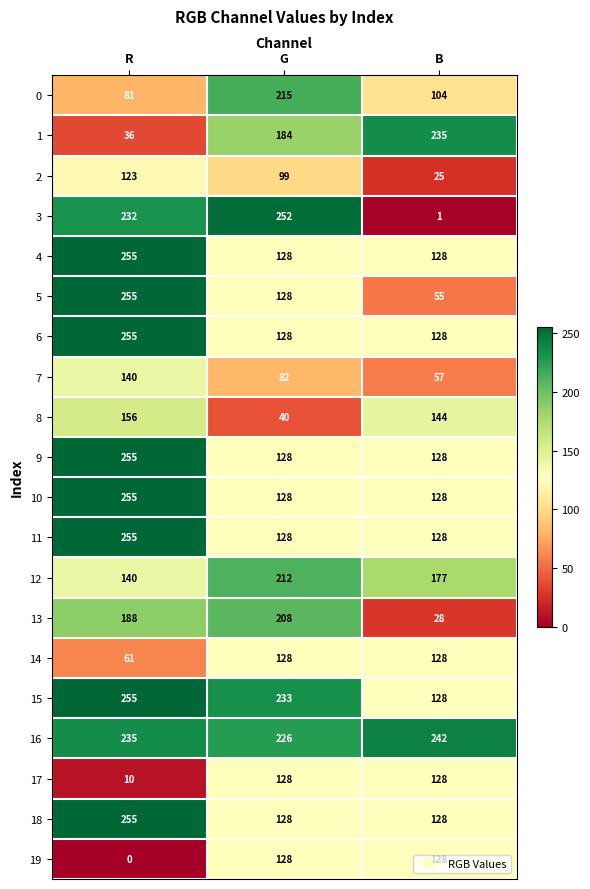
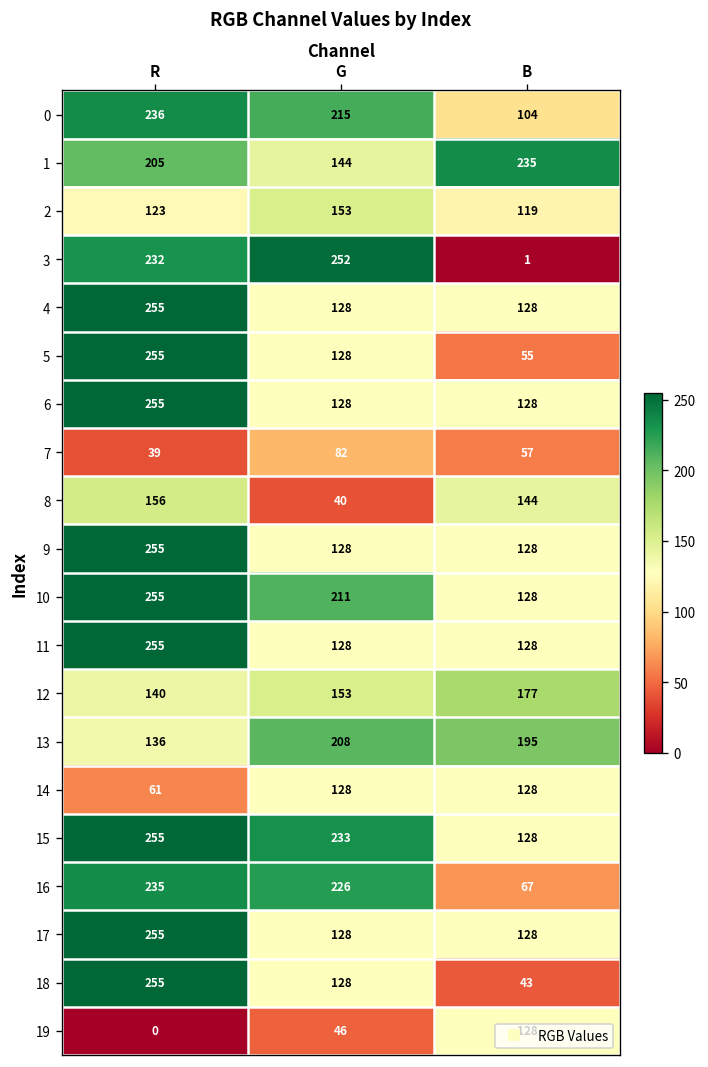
  {
    "0": {
-     "R": 81,
+     "R": 236,
      "G": 215,
      "B": 104
    },
    "1": {
-     "R": 36,
-     "G": 184,
+     "R": 205,
+     "G": 144,
      "B": 235
    },
    "2": {
      "R": 123,
-     "G": 99,
-     "B": 25
+     "G": 153,
+     "B": 119
    },
    "3": {
      "R": 232,
      "G": 252,
      "B": 1
    },
    "4": {
      "R": 255,
      "G": 128,
      "B": 128
    },
    "5": {
      "R": 255,
      "G": 128,
      "B": 55
    },
    "6": {
      "R": 255,
      "G": 128,
      "B": 128
    },
    "7": {
-     "R": 140,
+     "R": 39,
      "G": 82,
      "B": 57
    },
    "8": {
      "R": 156,
      "G": 40,
      "B": 144
    },
    "9": {
      "R": 255,
      "G": 128,
      "B": 128
    },
    "10": {
      "R": 255,
-     "G": 128,
+     "G": 211,
      "B": 128
    },
    "11": {
      "R": 255,
      "G": 128,
      "B": 128
    },
    "12": {
      "R": 140,
-     "G": 212,
+     "G": 153,
      "B": 177
    },
    "13": {
-     "R": 188,
+     "R": 136,
      "G": 208,
-     "B": 28
+     "B": 195
    },
    "14": {
      "R": 61,
      "G": 128,
      "B": 128
    },
    "15": {
      "R": 255,
      "G": 233,
      "B": 128
    },
    "16": {
      "R": 235,
      "G": 226,
-     "B": 242
+     "B": 67
    },
    "17": {
-     "R": 10,
+     "R": 255,
      "G": 128,
      "B": 128
    },
    "18": {
      "R": 255,
      "G": 128,
-     "B": 128
+     "B": 43
    },
    "19": {
      "R": 0,
-     "G": 128
+     "G": 46
    }
  }
